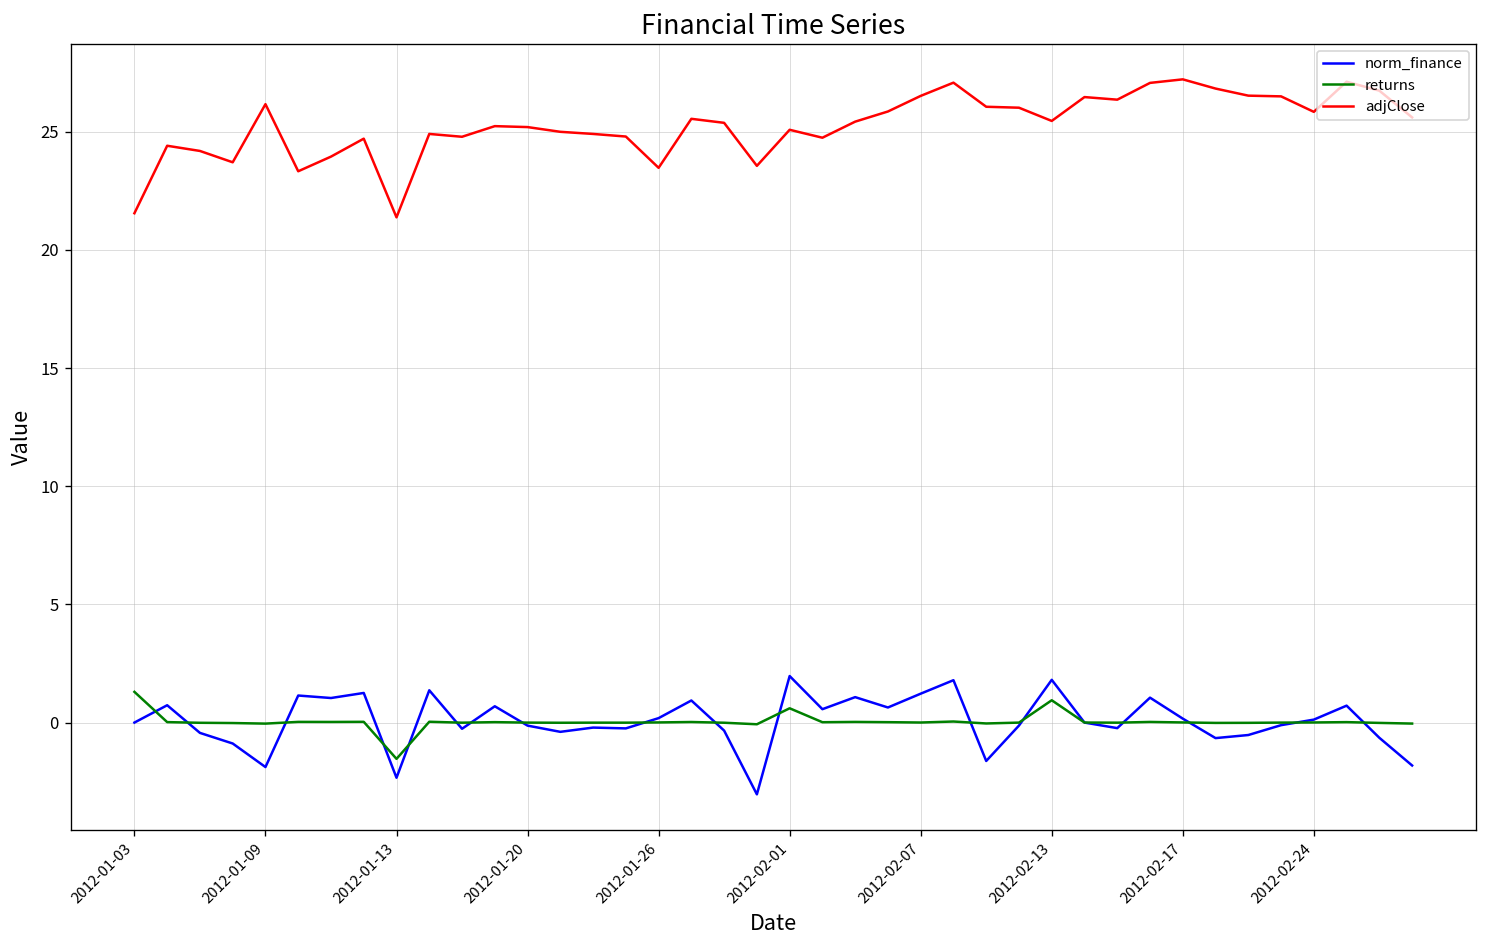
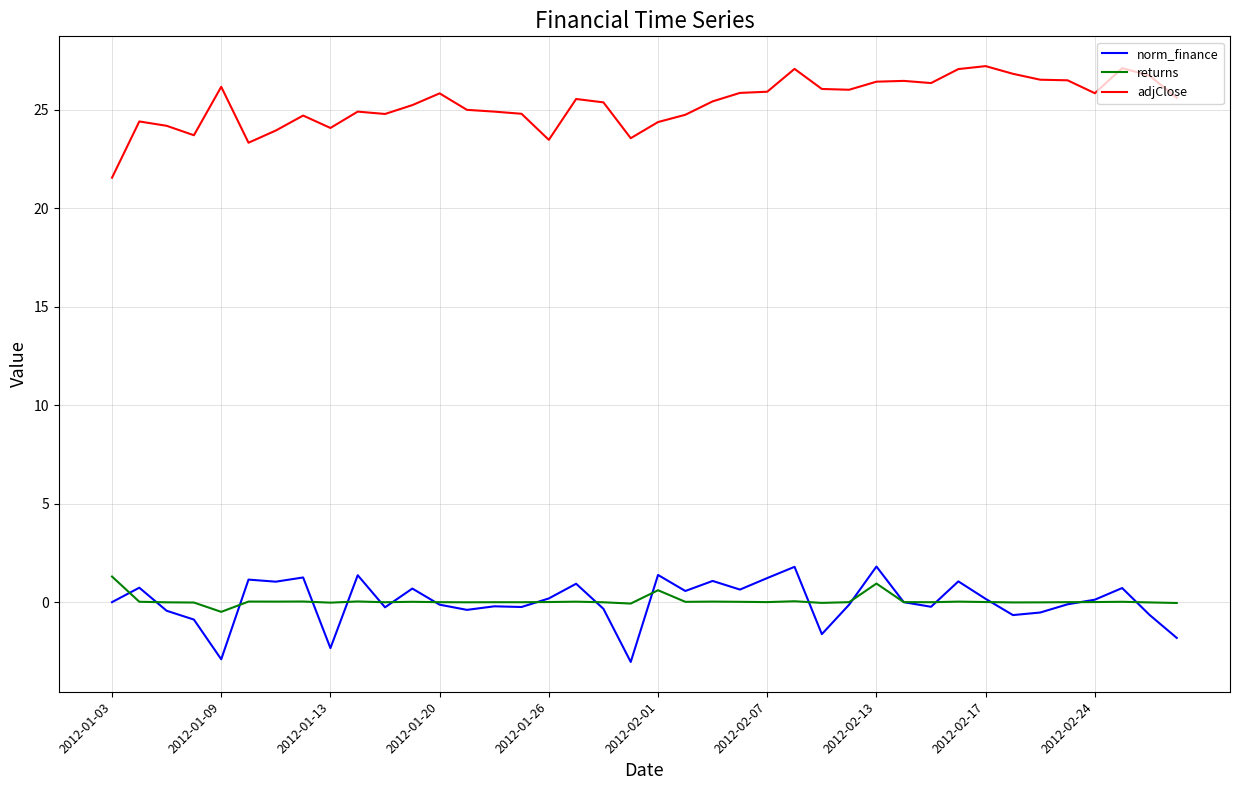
  {
    "norm_finance": {
      "2012-01-03": 0.0,
-     "2012-01-09": -1.9,
+     "2012-01-09": -2.9,
      "2012-01-13": -2.3,
      "2012-01-26": 0.2,
-     "2012-02-01": 2.0,
+     "2012-02-01": 1.4,
      "2012-02-07": 1.2,
      "2012-02-13": 1.8,
      "2012-02-17": 0.2
    },
    "returns": {
      "2012-01-03": 1.3,
-     "2012-01-09": 0.0,
-     "2012-01-13": -1.5,
+     "2012-01-09": -0.5,
+     "2012-01-13": 0.0,
      "2012-01-26": 0.0,
      "2012-02-01": 0.6,
      "2012-02-07": 0.0,
      "2012-02-13": 0.9,
      "2012-02-17": 0.0
    },
    "adjClose": {
      "2012-01-03": 21.6,
      "2012-01-09": 26.2,
-     "2012-01-13": 21.4,
-     "2012-01-20": 25.2,
+     "2012-01-13": 24.1,
+     "2012-01-20": 25.8,
      "2012-01-26": 23.5,
-     "2012-02-01": 25.1,
-     "2012-02-07": 26.5,
-     "2012-02-13": 25.5,
+     "2012-02-01": 24.4,
+     "2012-02-07": 25.9,
+     "2012-02-13": 26.4,
      "2012-02-17": 27.2,
      "2012-02-24": 25.8
    }
  }
